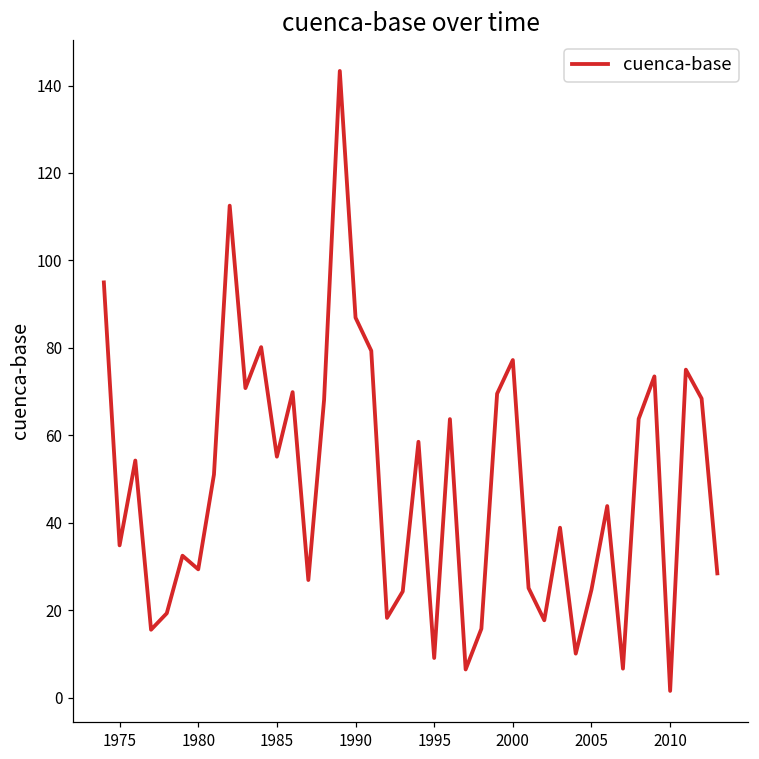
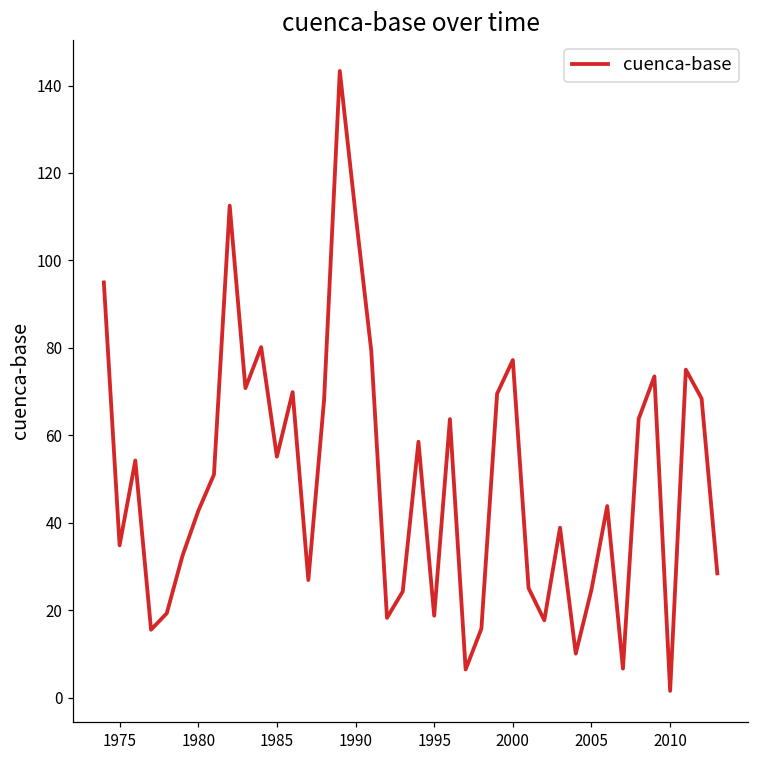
  {
    "1975": 35,
-   "1980": 29,
+   "1980": 43,
    "1985": 55,
-   "1990": 87,
-   "1995": 9,
+   "1990": 111,
+   "1995": 19,
    "2000": 77,
    "2005": 25,
    "2010": 2
  }
